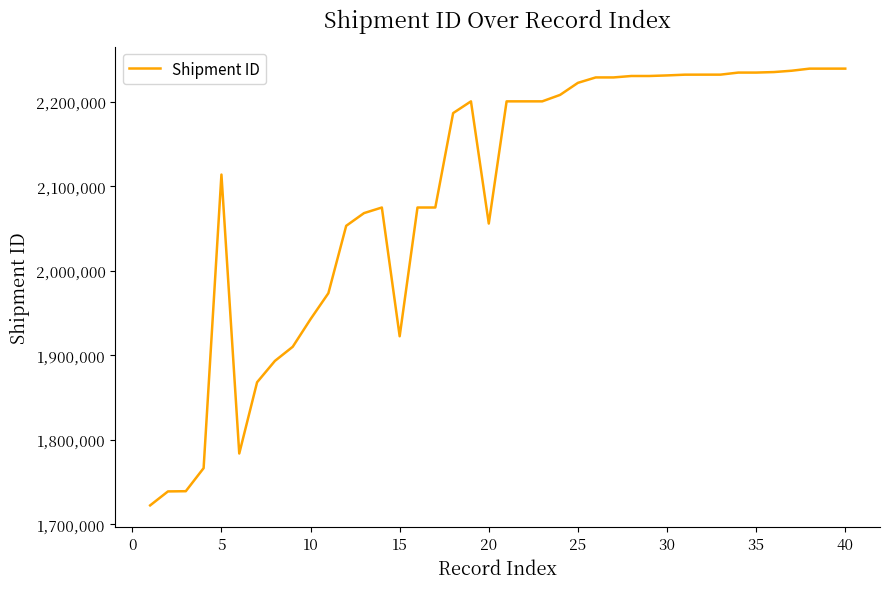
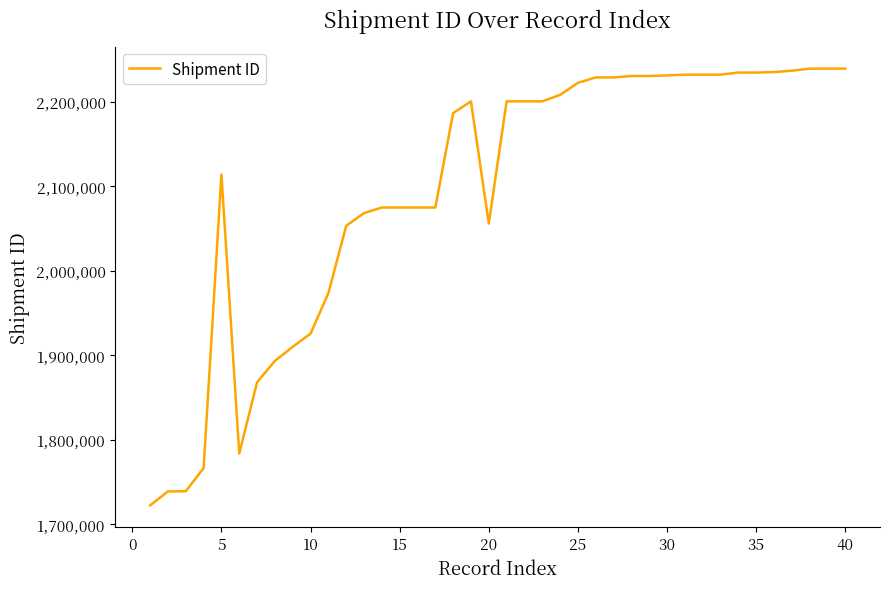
  {
    "5": "2,110,000",
-   "10": "1,940,000",
-   "15": "1,920,000",
+   "10": "1,930,000",
+   "15": "2,070,000",
    "20": "2,060,000",
    "25": "2,220,000",
    "30": "2,230,000",
    "35": "2,230,000",
    "40": "2,240,000"
  }
